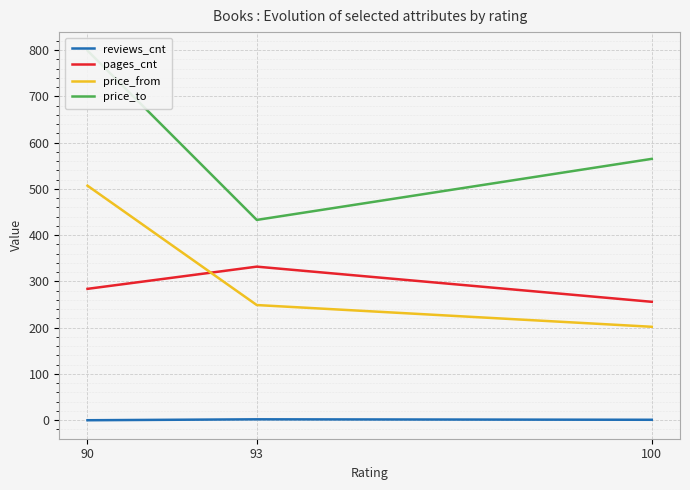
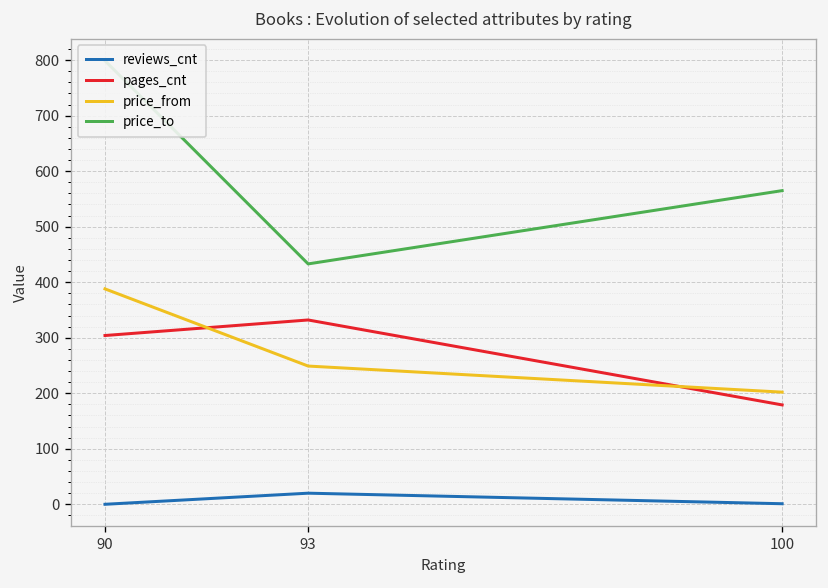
  {
    "reviews_cnt": {
      "90": 0,
-     "93": 0,
+     "93": 20,
      "100": 0
    },
    "pages_cnt": {
-     "90": 280,
+     "90": 300,
      "93": 330,
-     "100": 260
+     "100": 180
    },
    "price_from": {
-     "90": 510,
+     "90": 390,
      "93": 250,
      "100": 200
    },
    "price_to": {
      "93": 430,
      "100": 570
    }
  }
